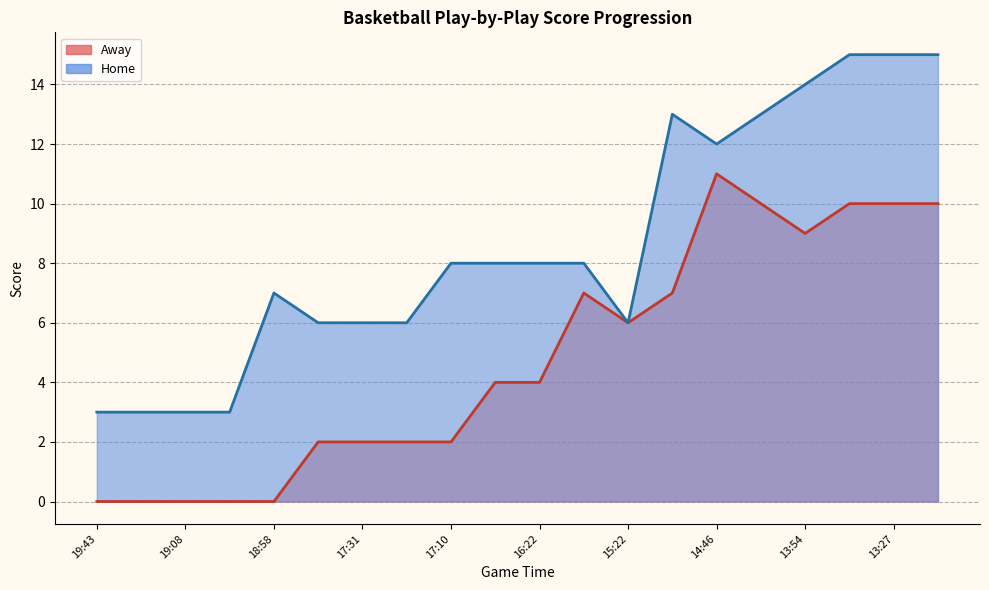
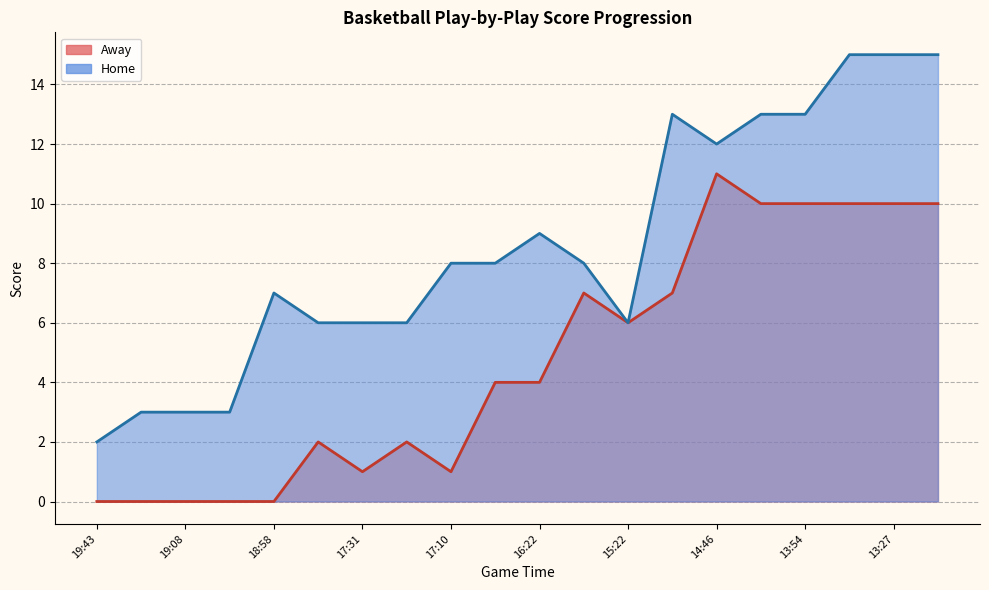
  {
    "Away": {
      "19:43": 0,
      "19:08": 0,
      "18:58": 0,
-     "17:31": 2,
-     "17:10": 2,
+     "17:31": 1,
+     "17:10": 1,
      "16:22": 4,
      "14:46": 11,
-     "13:54": 9,
+     "13:54": 10,
      "13:27": 10
    },
    "Home": {
-     "19:43": 3,
+     "19:43": 2,
      "19:08": 3,
      "18:58": 7,
      "17:31": 6,
      "17:10": 8,
-     "16:22": 8,
+     "16:22": 9,
      "14:46": 12,
-     "13:54": 14,
+     "13:54": 13,
      "13:27": 15
    }
  }
